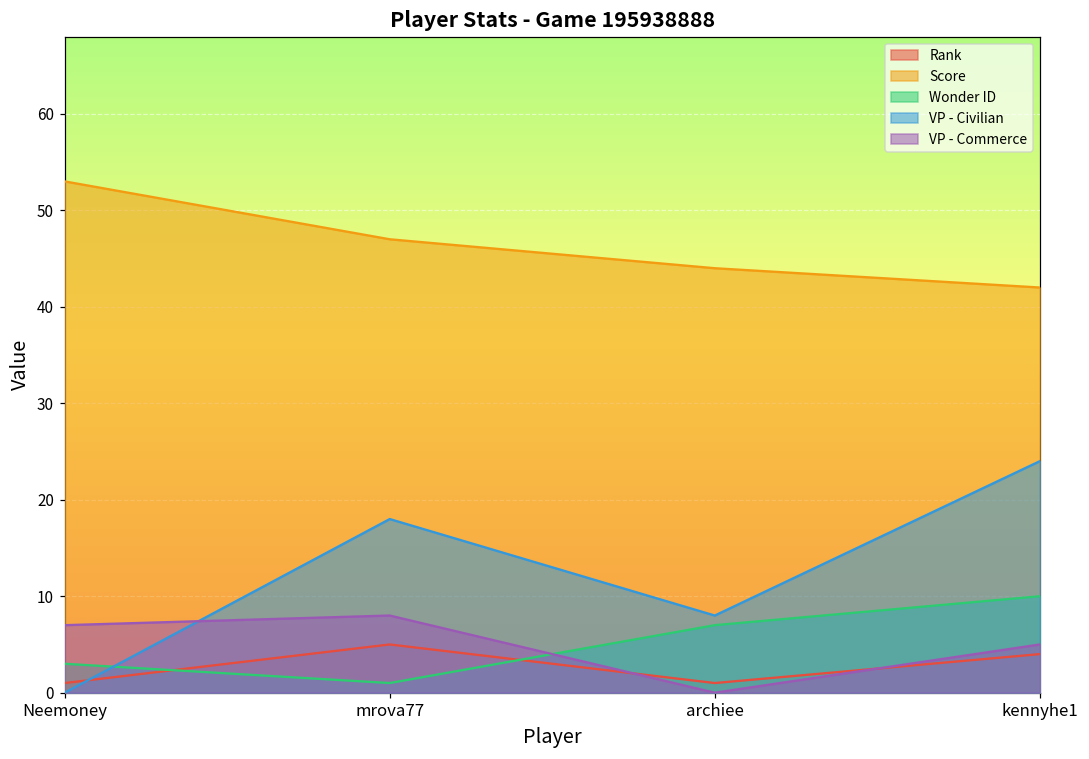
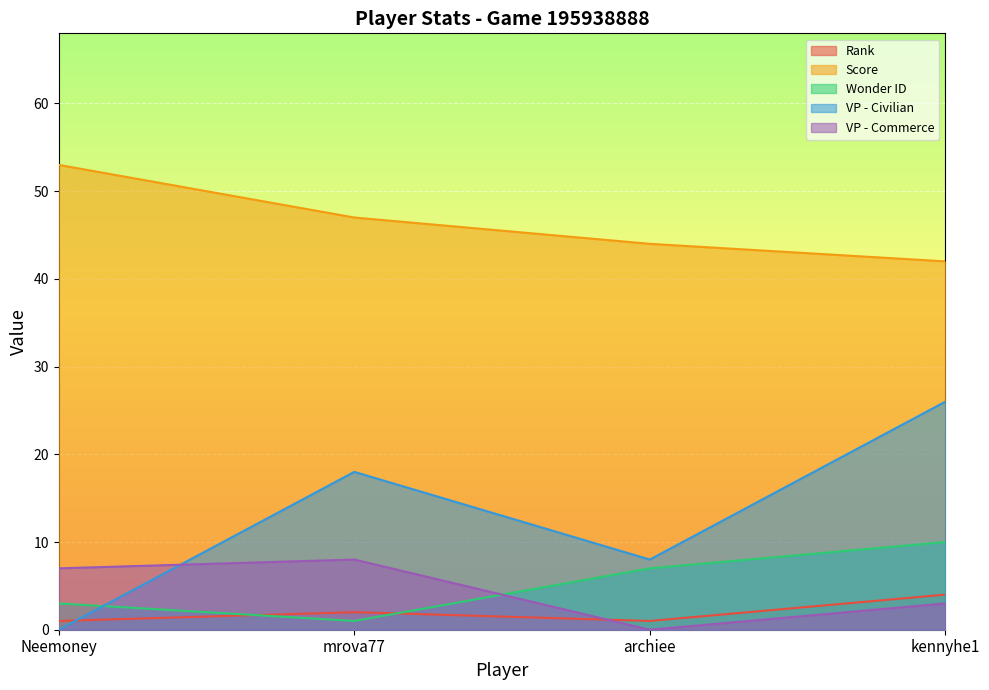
  {
    "Rank": {
      "Neemoney": 1,
-     "mrova77": 5,
+     "mrova77": 2,
      "archiee": 1,
      "kennyhe1": 4
    },
    "Score": {
      "Neemoney": 53,
      "mrova77": 47,
      "archiee": 44,
      "kennyhe1": 42
    },
    "Wonder ID": {
      "Neemoney": 3,
      "mrova77": 1,
      "archiee": 7,
      "kennyhe1": 10
    },
    "VP - Civilian": {
      "Neemoney": 0,
      "mrova77": 18,
      "archiee": 8,
-     "kennyhe1": 24
+     "kennyhe1": 26
    },
    "VP - Commerce": {
      "Neemoney": 7,
      "mrova77": 8,
      "archiee": 0,
-     "kennyhe1": 5
+     "kennyhe1": 3
    }
  }
